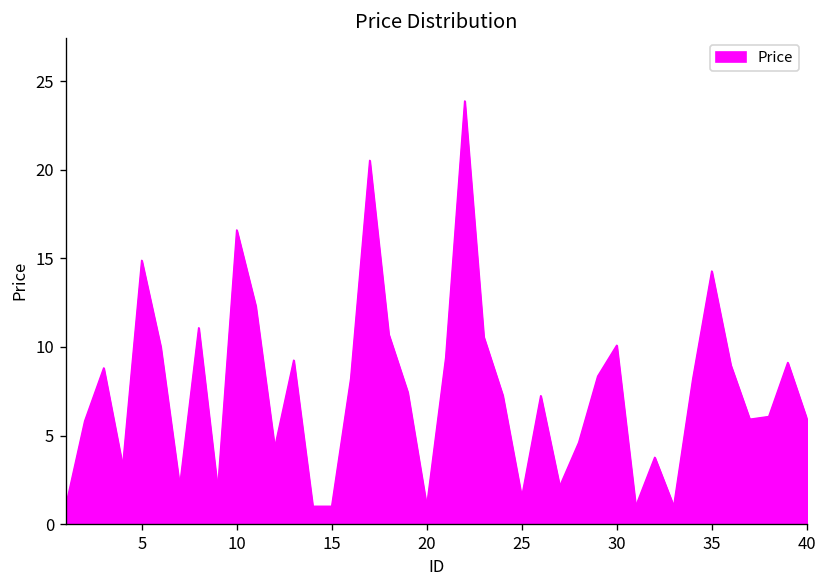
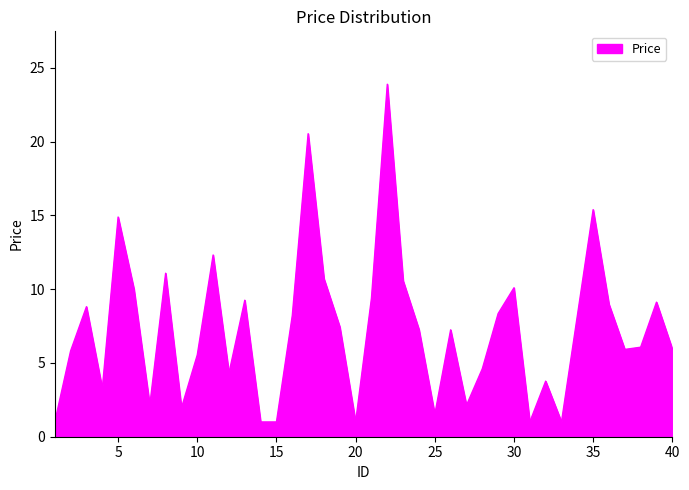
  {
    "5": 14.9,
-   "10": 16.6,
+   "10": 5.5,
    "15": 1.0,
    "20": 1.0,
    "25": 1.5,
    "30": 10.1,
-   "35": 14.3,
+   "35": 15.4,
    "40": 5.9
  }
